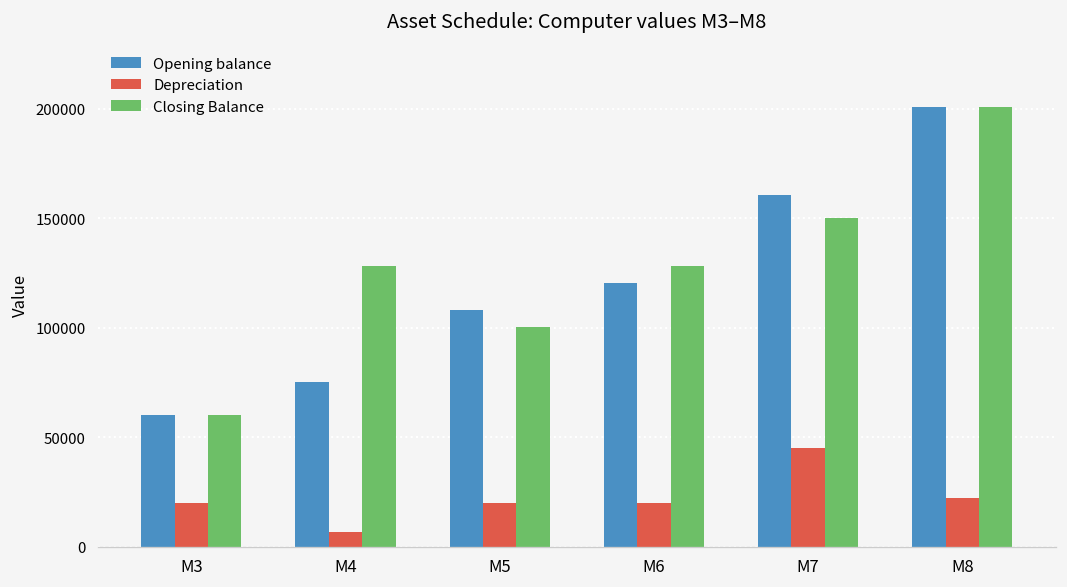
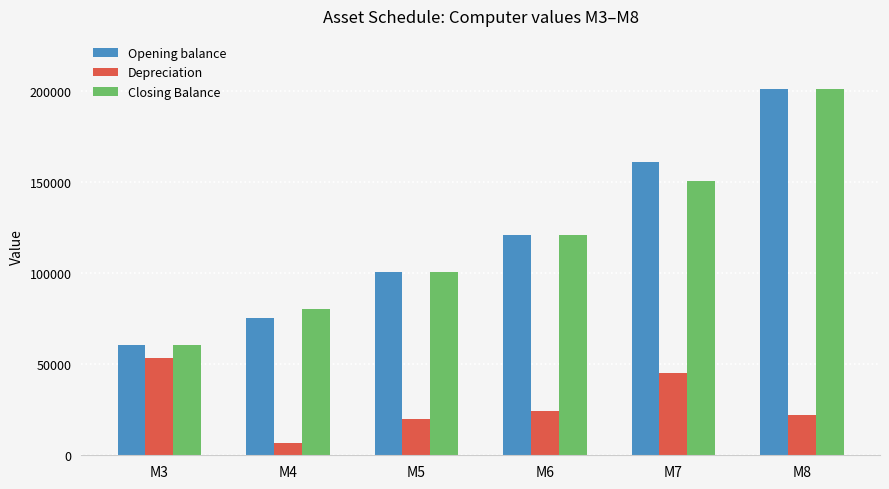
  {
    "Opening balance": {
      "M3": 60000,
      "M4": 75000,
-     "M5": 108000,
+     "M5": 100000,
      "M6": 121000,
      "M7": 161000,
      "M8": 201000
    },
    "Depreciation": {
-     "M3": 20000,
+     "M3": 53000,
      "M4": 7000,
      "M5": 20000,
-     "M6": 20000,
+     "M6": 25000,
      "M7": 45000,
      "M8": 22000
    },
    "Closing Balance": {
      "M3": 60000,
-     "M4": 128000,
+     "M4": 80000,
      "M5": 100000,
-     "M6": 128000,
+     "M6": 121000,
      "M7": 150000,
      "M8": 201000
    }
  }
